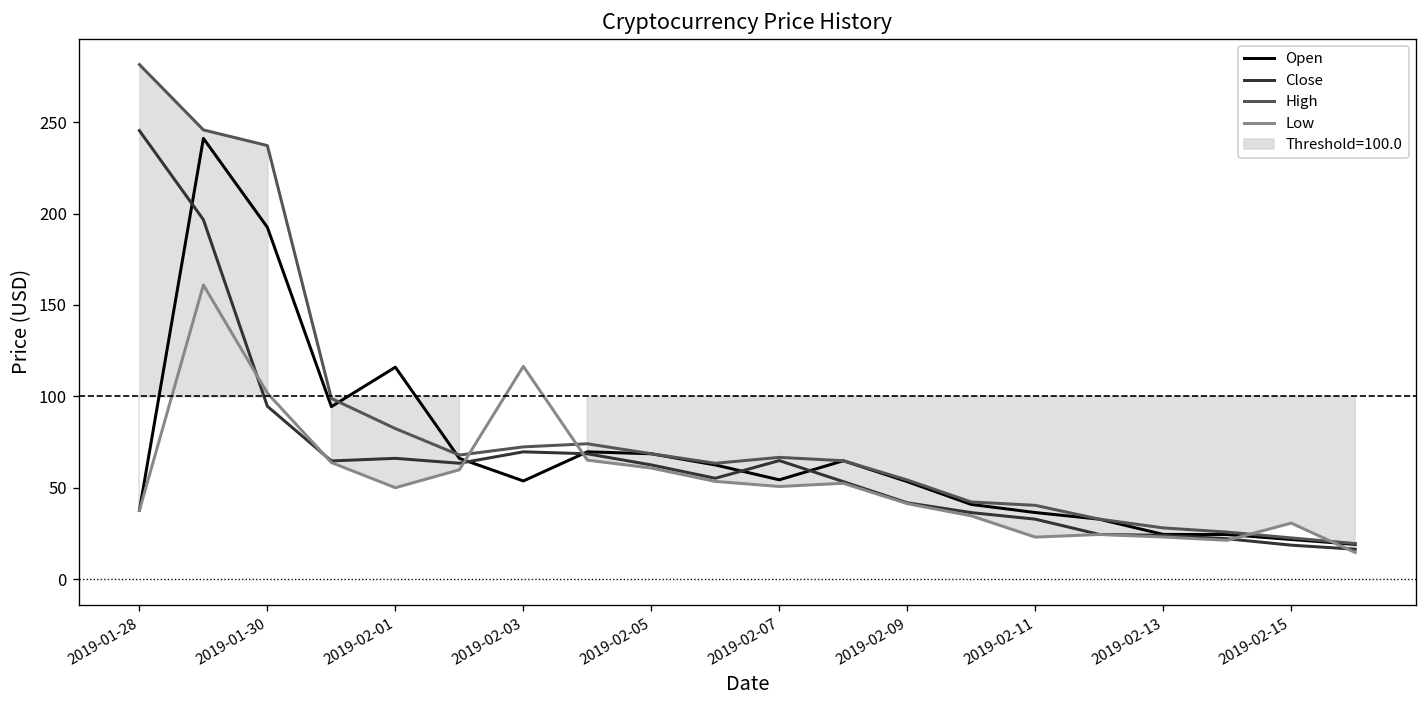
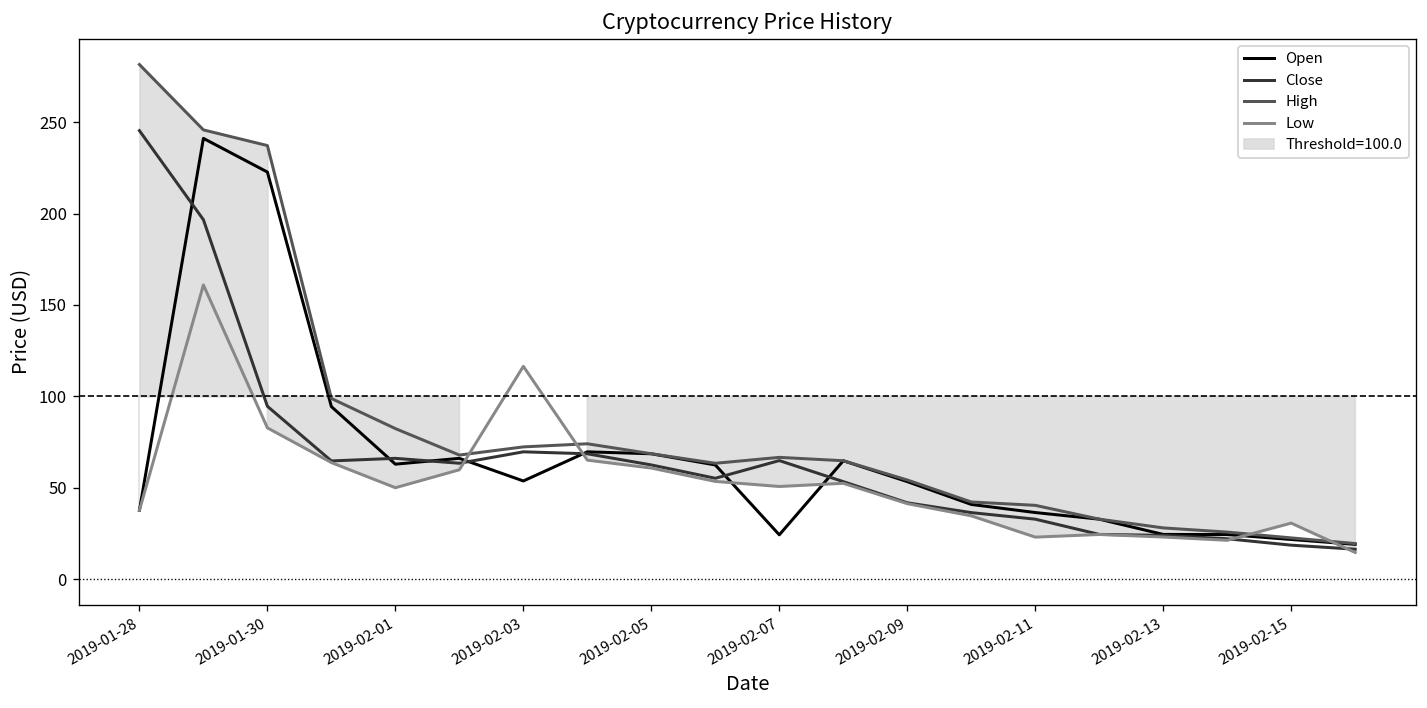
  {
    "Open": {
-     "2019-01-30": 192,
-     "2019-02-01": 116,
+     "2019-01-30": 223,
+     "2019-02-01": 63,
      "2019-02-03": 54,
-     "2019-02-07": 54,
+     "2019-02-07": 24,
      "2019-02-11": 36
    },
    "Low": {
-     "2019-01-30": 102,
+     "2019-01-30": 83,
      "2019-02-01": 50,
      "2019-02-03": 116,
      "2019-02-05": 61,
      "2019-02-07": 51,
      "2019-02-11": 23,
      "2019-02-15": 31
    }
  }
